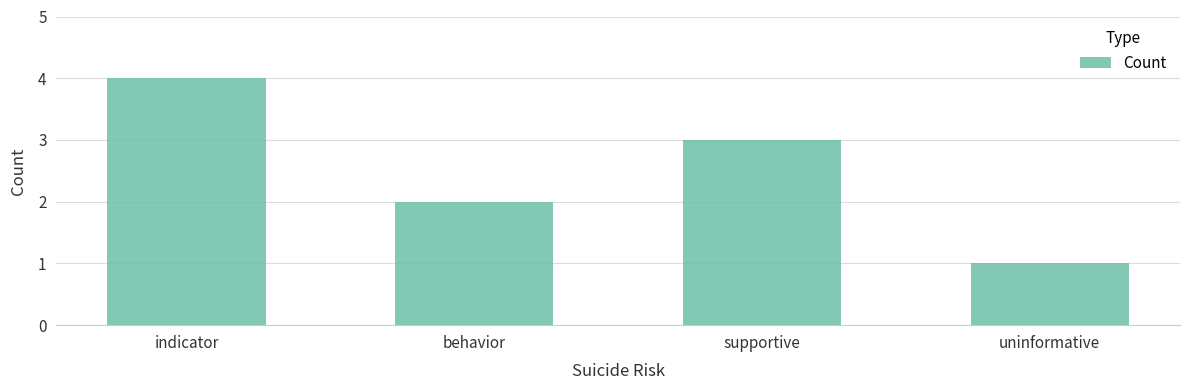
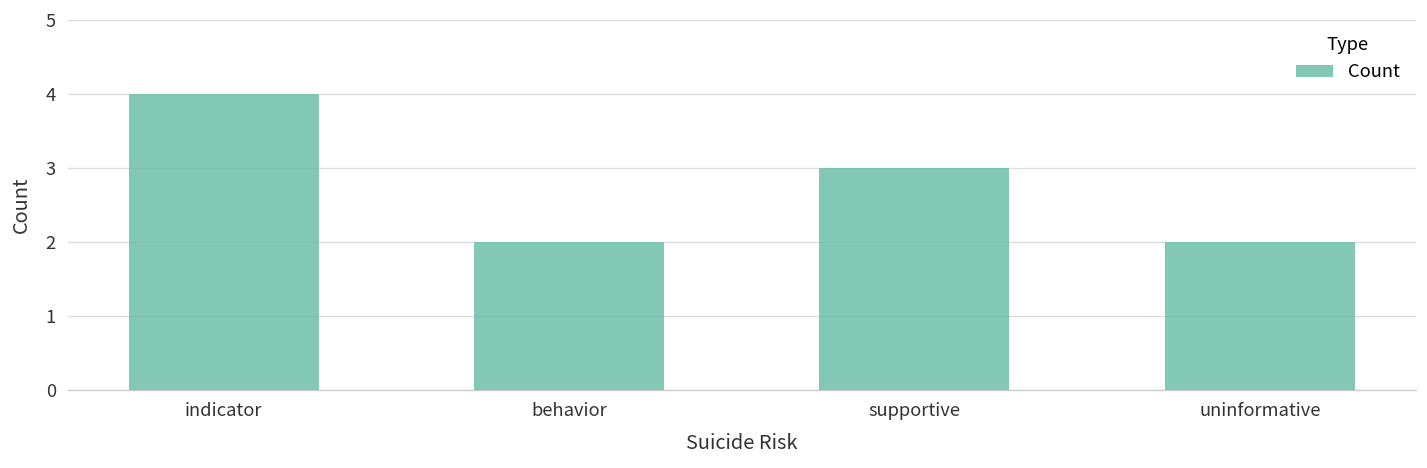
  {
    "indicator": 4,
    "behavior": 2,
    "supportive": 3,
-   "uninformative": 1
+   "uninformative": 2
  }
